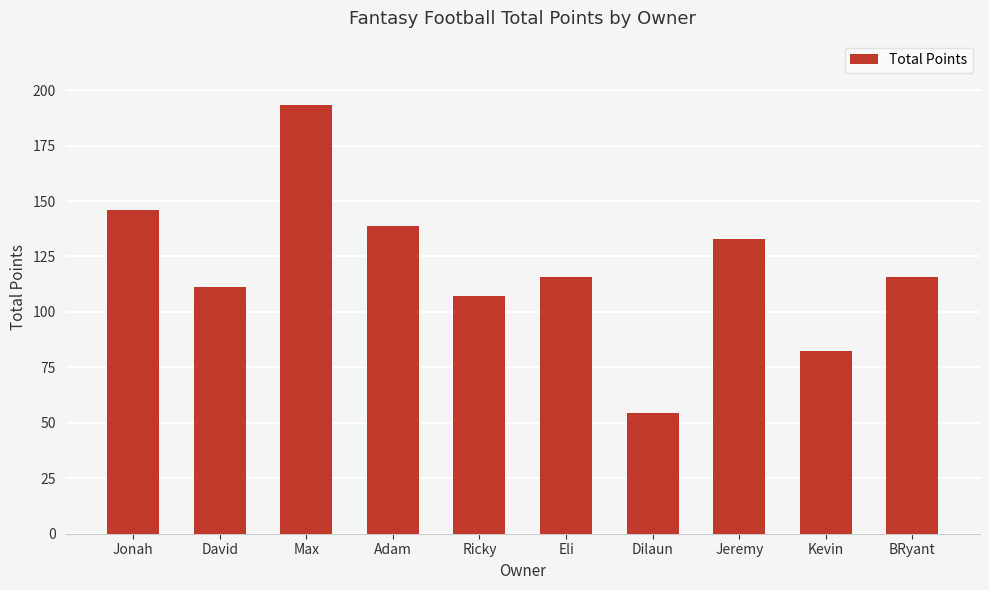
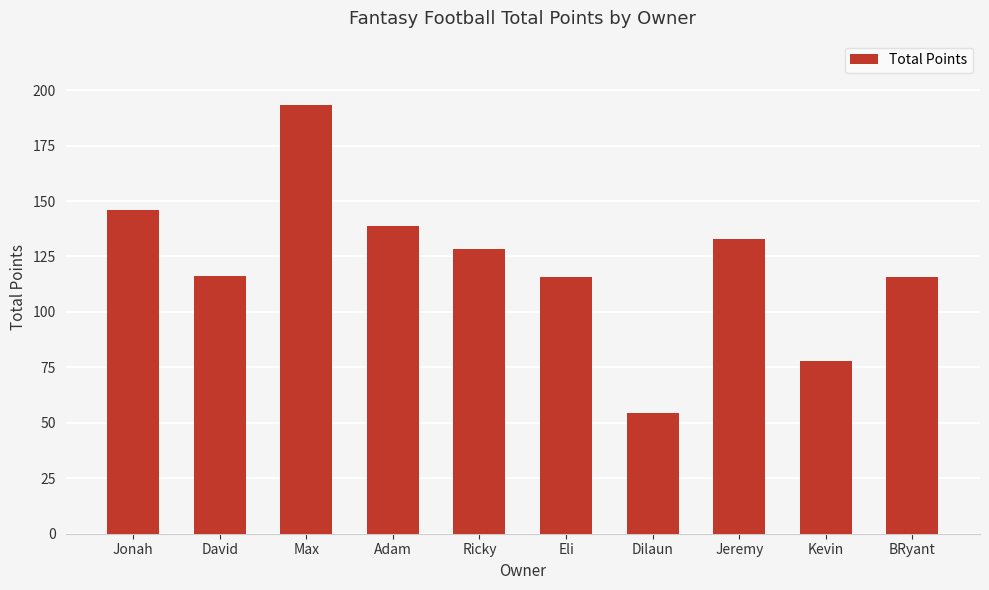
  {
    "Jonah": 146,
-   "David": 111,
+   "David": 116,
    "Max": 193,
    "Adam": 139,
-   "Ricky": 107,
+   "Ricky": 128,
    "Eli": 116,
    "Dilaun": 54,
    "Jeremy": 133,
-   "Kevin": 82,
+   "Kevin": 78,
    "BRyant": 116
  }
